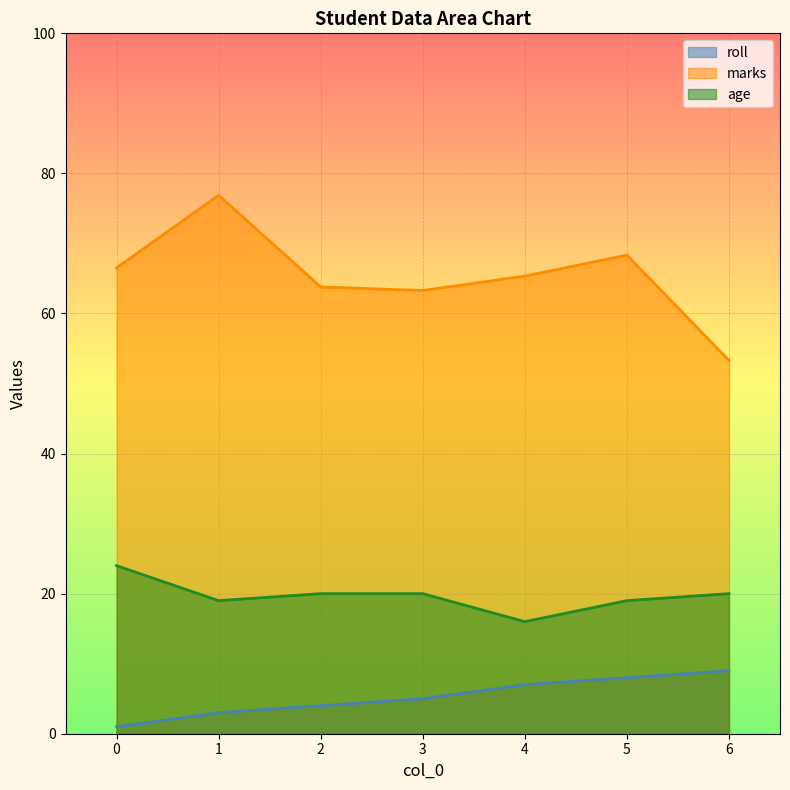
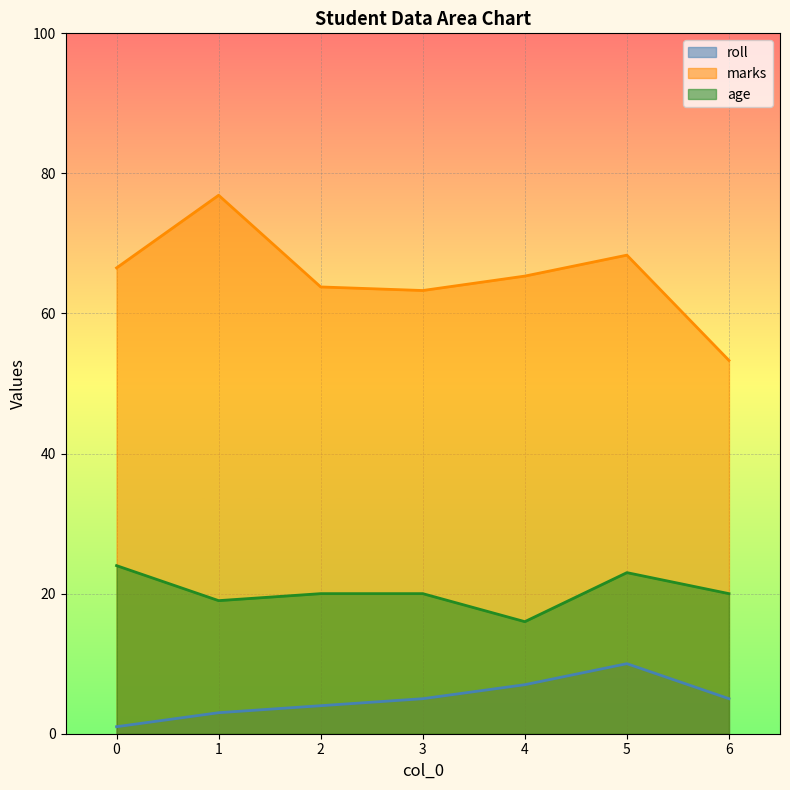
  {
    "roll": {
      "0": 1,
      "1": 3,
      "2": 4,
      "3": 5,
      "4": 7,
-     "5": 8,
-     "6": 9
+     "5": 10,
+     "6": 5
    },
    "marks": {
      "0": 67,
      "1": 77,
      "2": 64,
      "3": 63,
      "4": 65,
      "5": 68,
      "6": 53
    },
    "age": {
      "0": 24,
      "1": 19,
      "2": 20,
      "3": 20,
      "4": 16,
-     "5": 19,
+     "5": 23,
      "6": 20
    }
  }
